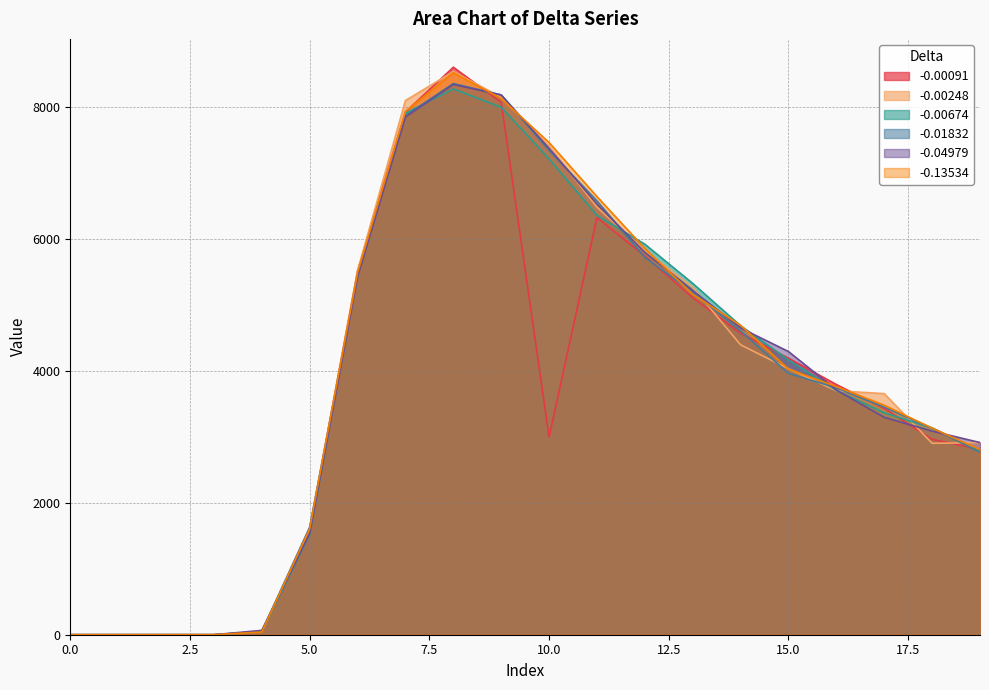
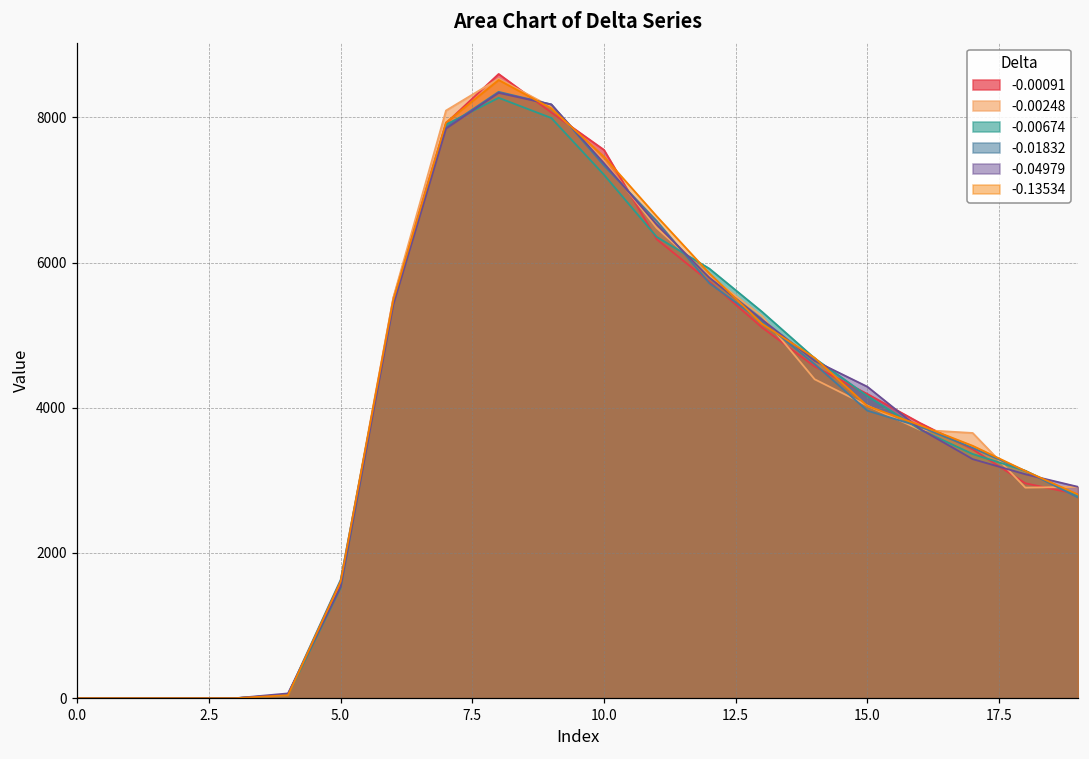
  {
    "-0.00091": {
-     "10.0": 3000
+     "10.0": 7600
    }
  }
